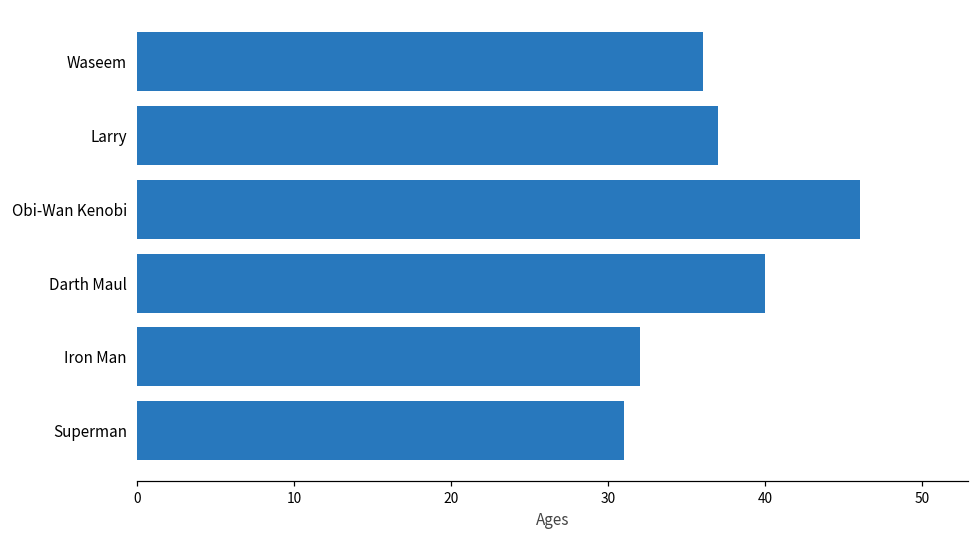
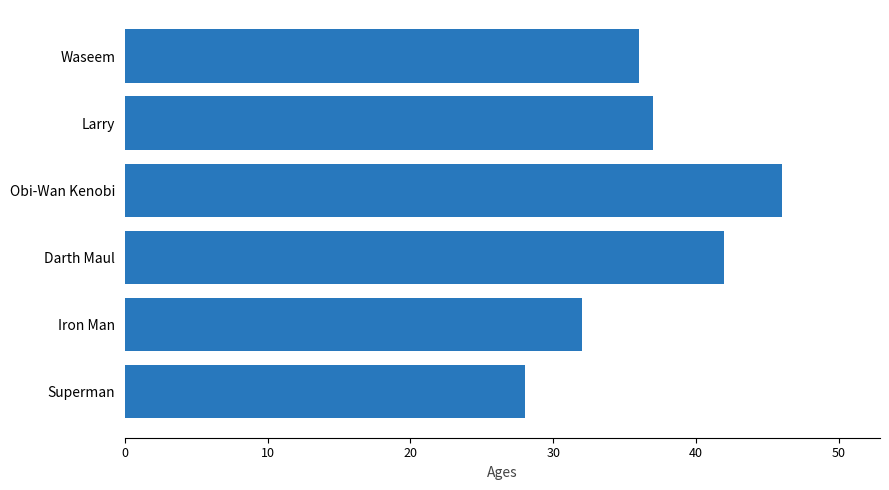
  {
    "Waseem": 36,
    "Larry": 37,
    "Obi-Wan Kenobi": 46,
-   "Darth Maul": 40,
+   "Darth Maul": 42,
    "Iron Man": 32,
-   "Superman": 31
+   "Superman": 28
  }
